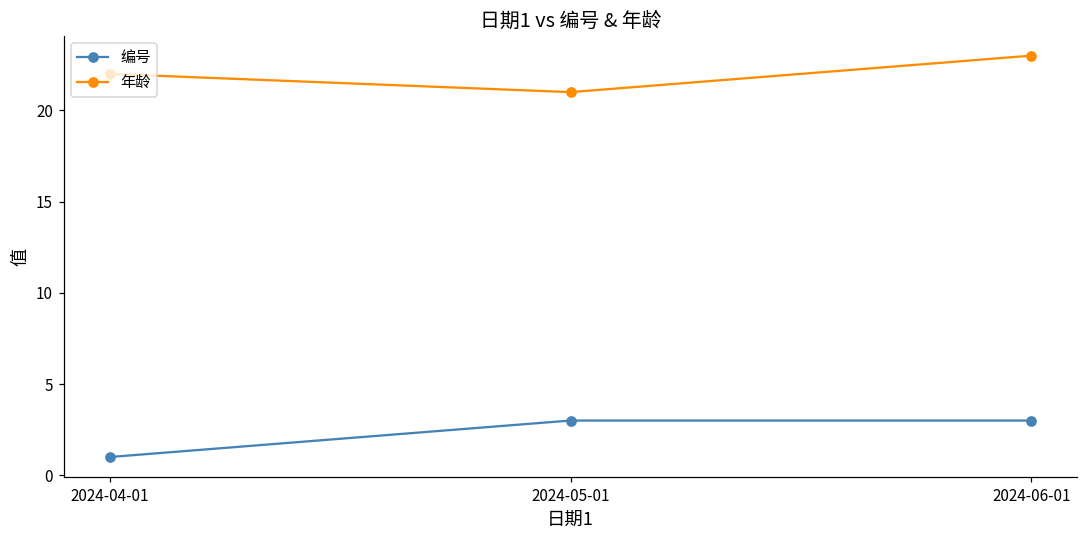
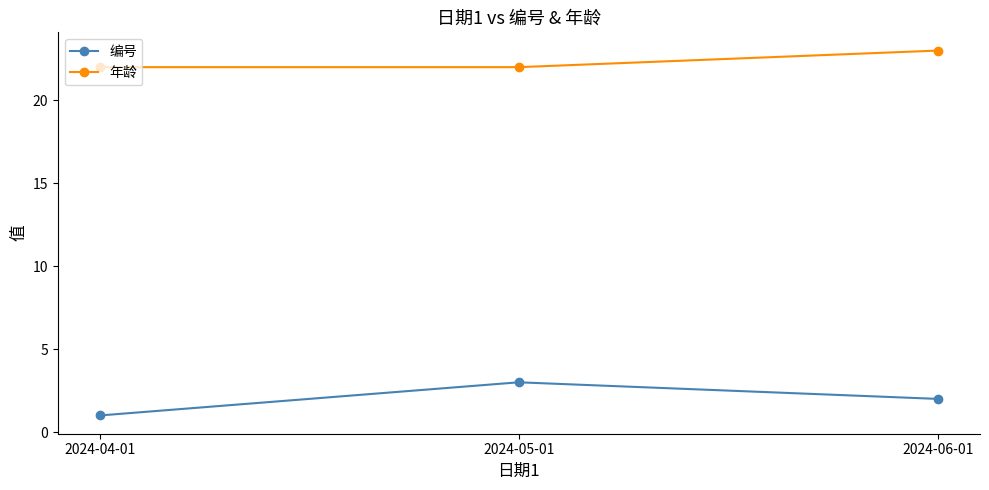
  {
    "编号": {
      "2024-04-01": 1,
      "2024-05-01": 3,
-     "2024-06-01": 3
+     "2024-06-01": 2
    },
    "年龄": {
-     "2024-05-01": 21,
+     "2024-05-01": 22,
      "2024-06-01": 23
    }
  }
